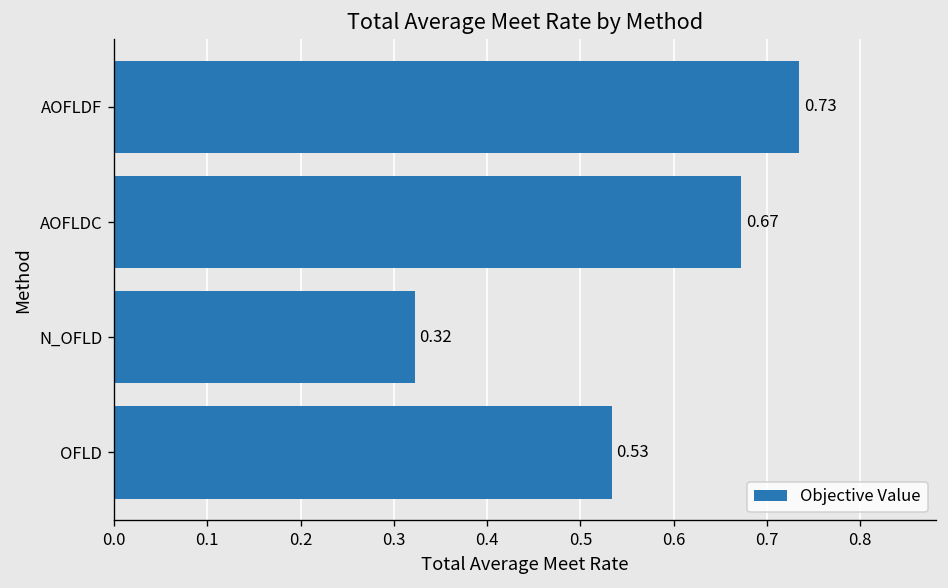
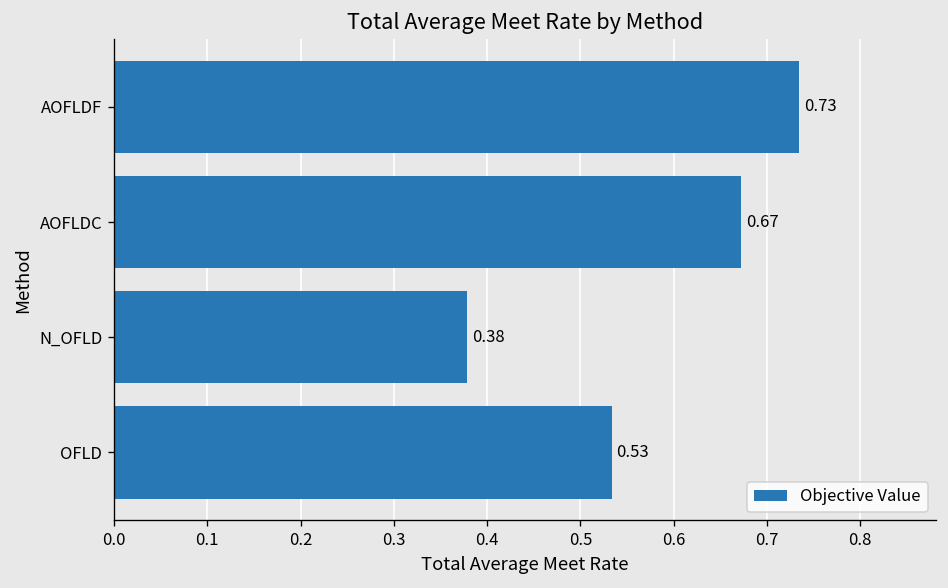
  {
    "AOFLDF": 0.73,
    "AOFLDC": 0.67,
-   "N_OFLD": 0.32,
+   "N_OFLD": 0.38,
    "OFLD": 0.53
  }
